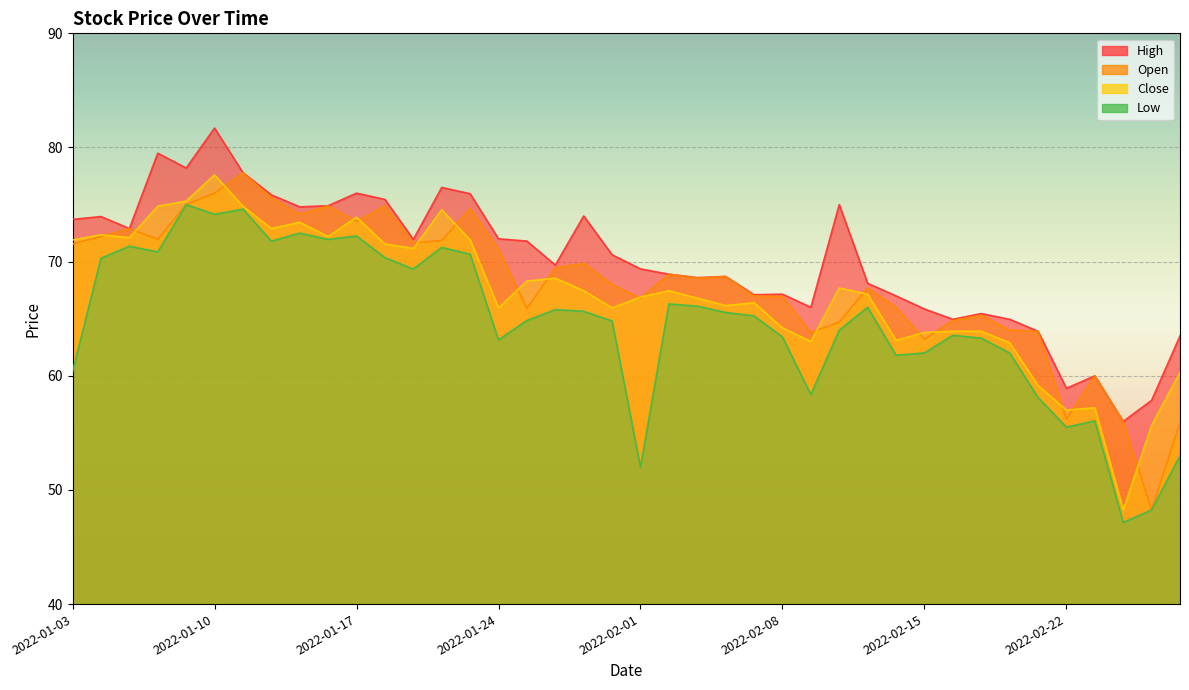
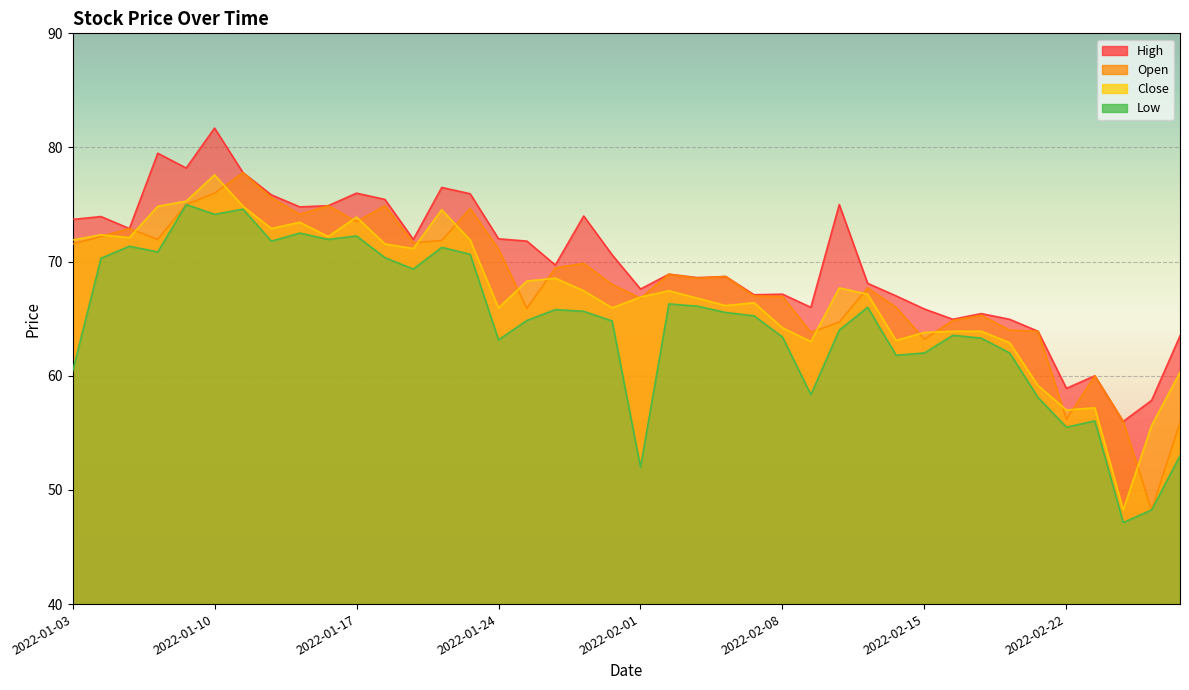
  {
    "High": {
      "2022-01-03": 73.7,
      "2022-01-10": 81.7,
      "2022-01-17": 76.0,
      "2022-01-24": 72.0,
-     "2022-02-01": 69.4,
+     "2022-02-01": 67.6,
      "2022-02-15": 65.8,
      "2022-02-22": 58.9
    },
    "Open": {
      "2022-01-03": 71.6,
      "2022-01-10": 76.0,
      "2022-01-17": 73.5,
      "2022-01-24": 71.1,
      "2022-02-15": 63.2,
      "2022-02-22": 56.2
    },
    "Close": {
      "2022-01-03": 71.9,
      "2022-01-10": 77.6,
      "2022-01-17": 73.9,
      "2022-01-24": 65.9,
      "2022-02-08": 64.2,
      "2022-02-15": 63.8,
      "2022-02-22": 57.0
    },
    "Low": {
      "2022-01-03": 60.4,
      "2022-01-10": 74.2,
      "2022-01-17": 72.3,
      "2022-01-24": 63.2,
      "2022-02-01": 52.0,
      "2022-02-08": 63.4,
      "2022-02-15": 62.0,
      "2022-02-22": 55.5
    }
  }
